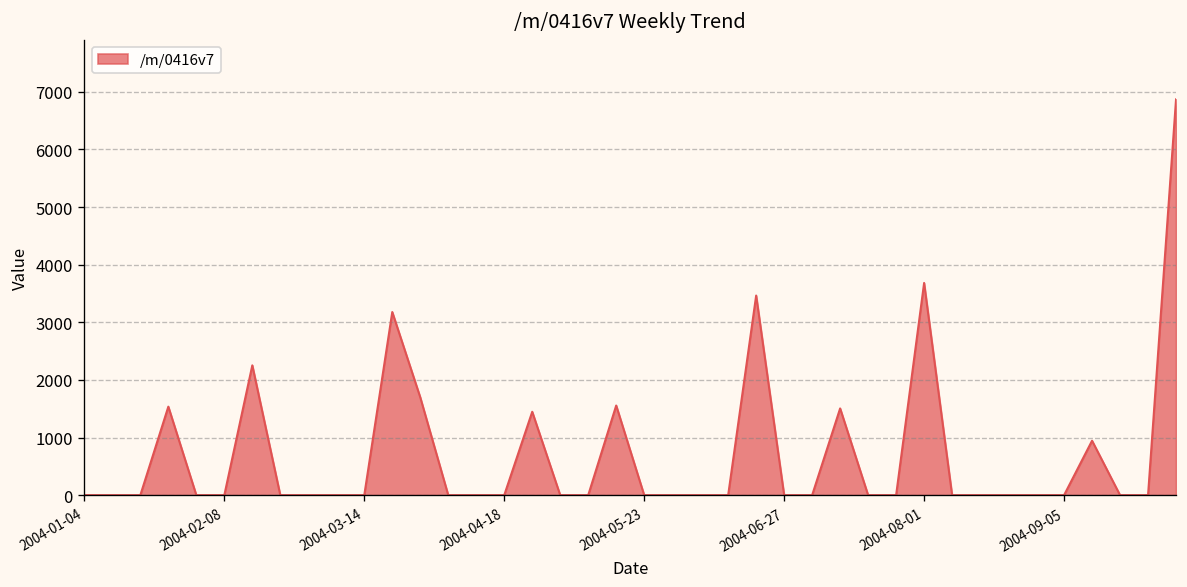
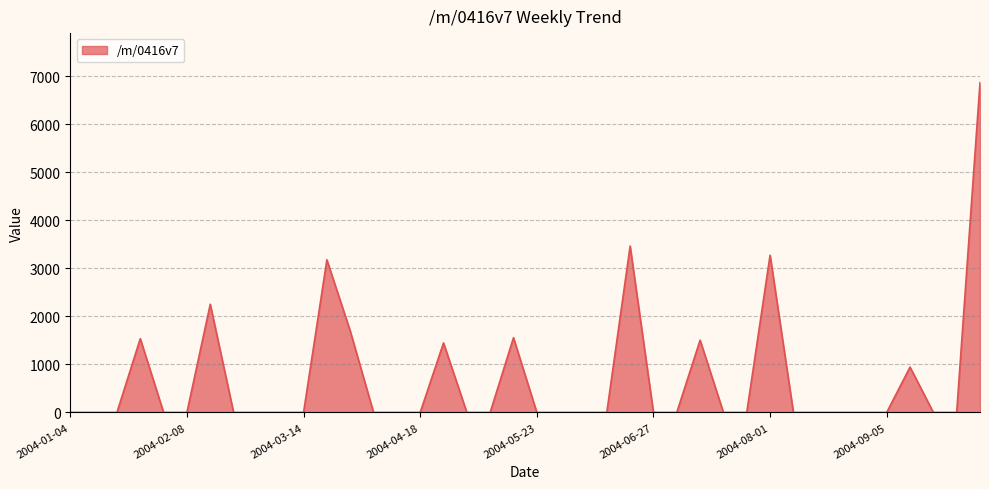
  {
    "2004-01-04": 0,
    "2004-02-08": 0,
    "2004-03-14": 0,
    "2004-04-18": 0,
    "2004-05-23": 0,
    "2004-06-27": 0,
-   "2004-08-01": 3700,
+   "2004-08-01": 3300,
    "2004-09-05": 0
  }
